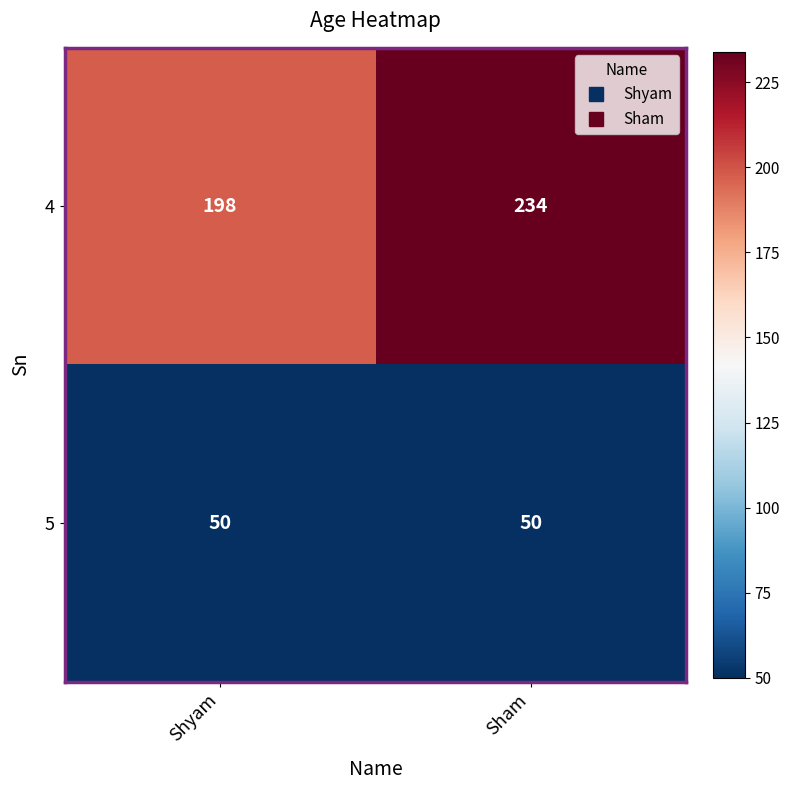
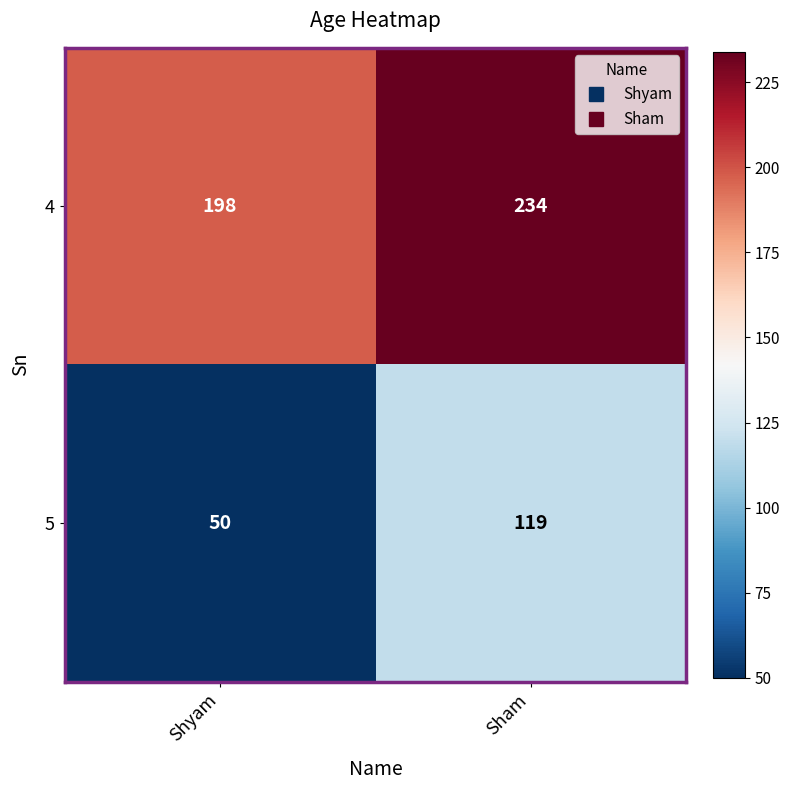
  {
    "4": {
      "Shyam": 198,
      "Sham": 234
    },
    "5": {
      "Shyam": 50,
-     "Sham": 50
+     "Sham": 119
    }
  }
